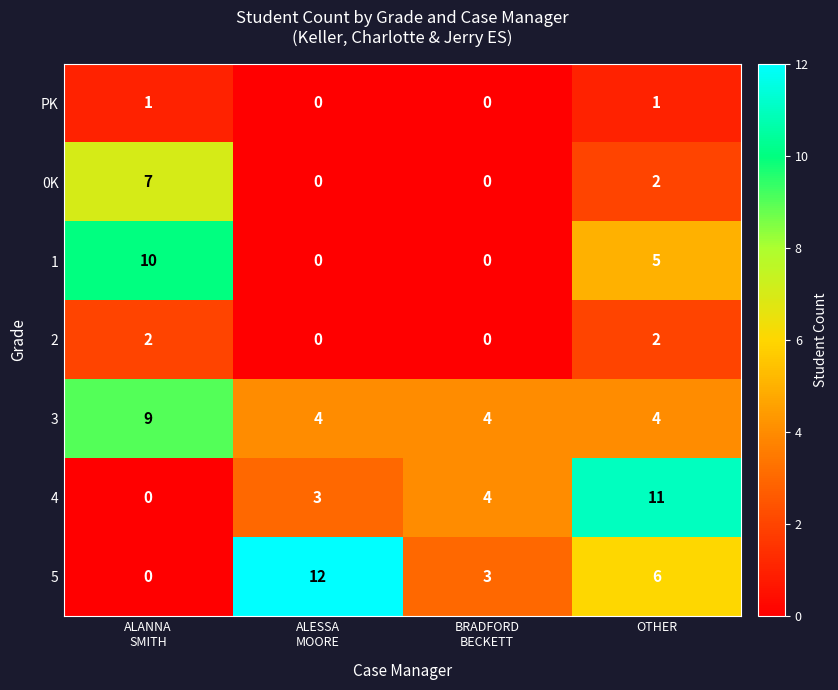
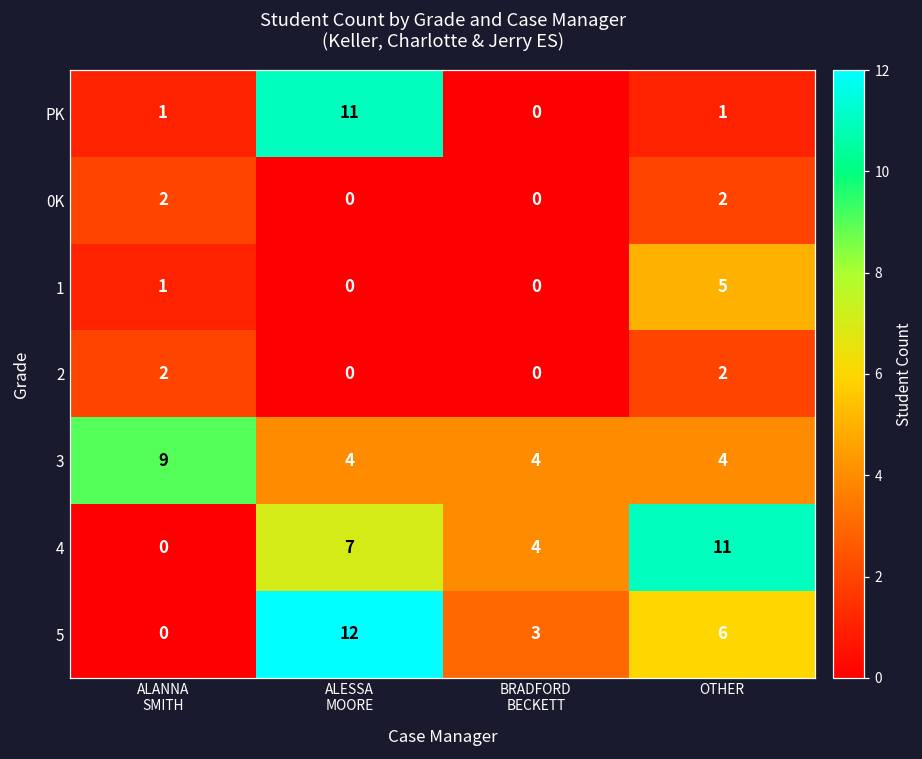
  {
    "PK": {
      "ALANNA SMITH": 1,
-     "ALESSA MOORE": 0,
+     "ALESSA MOORE": 11,
      "BRADFORD BECKETT": 0,
      "OTHER": 1
    },
    "0K": {
-     "ALANNA SMITH": 7,
+     "ALANNA SMITH": 2,
      "ALESSA MOORE": 0,
      "BRADFORD BECKETT": 0,
      "OTHER": 2
    },
    "1": {
-     "ALANNA SMITH": 10,
+     "ALANNA SMITH": 1,
      "ALESSA MOORE": 0,
      "BRADFORD BECKETT": 0,
      "OTHER": 5
    },
    "2": {
      "ALANNA SMITH": 2,
      "ALESSA MOORE": 0,
      "BRADFORD BECKETT": 0,
      "OTHER": 2
    },
    "3": {
      "ALANNA SMITH": 9,
      "ALESSA MOORE": 4,
      "BRADFORD BECKETT": 4,
      "OTHER": 4
    },
    "4": {
      "ALANNA SMITH": 0,
-     "ALESSA MOORE": 3,
+     "ALESSA MOORE": 7,
      "BRADFORD BECKETT": 4,
      "OTHER": 11
    },
    "5": {
      "ALANNA SMITH": 0,
      "ALESSA MOORE": 12,
      "BRADFORD BECKETT": 3,
      "OTHER": 6
    }
  }
